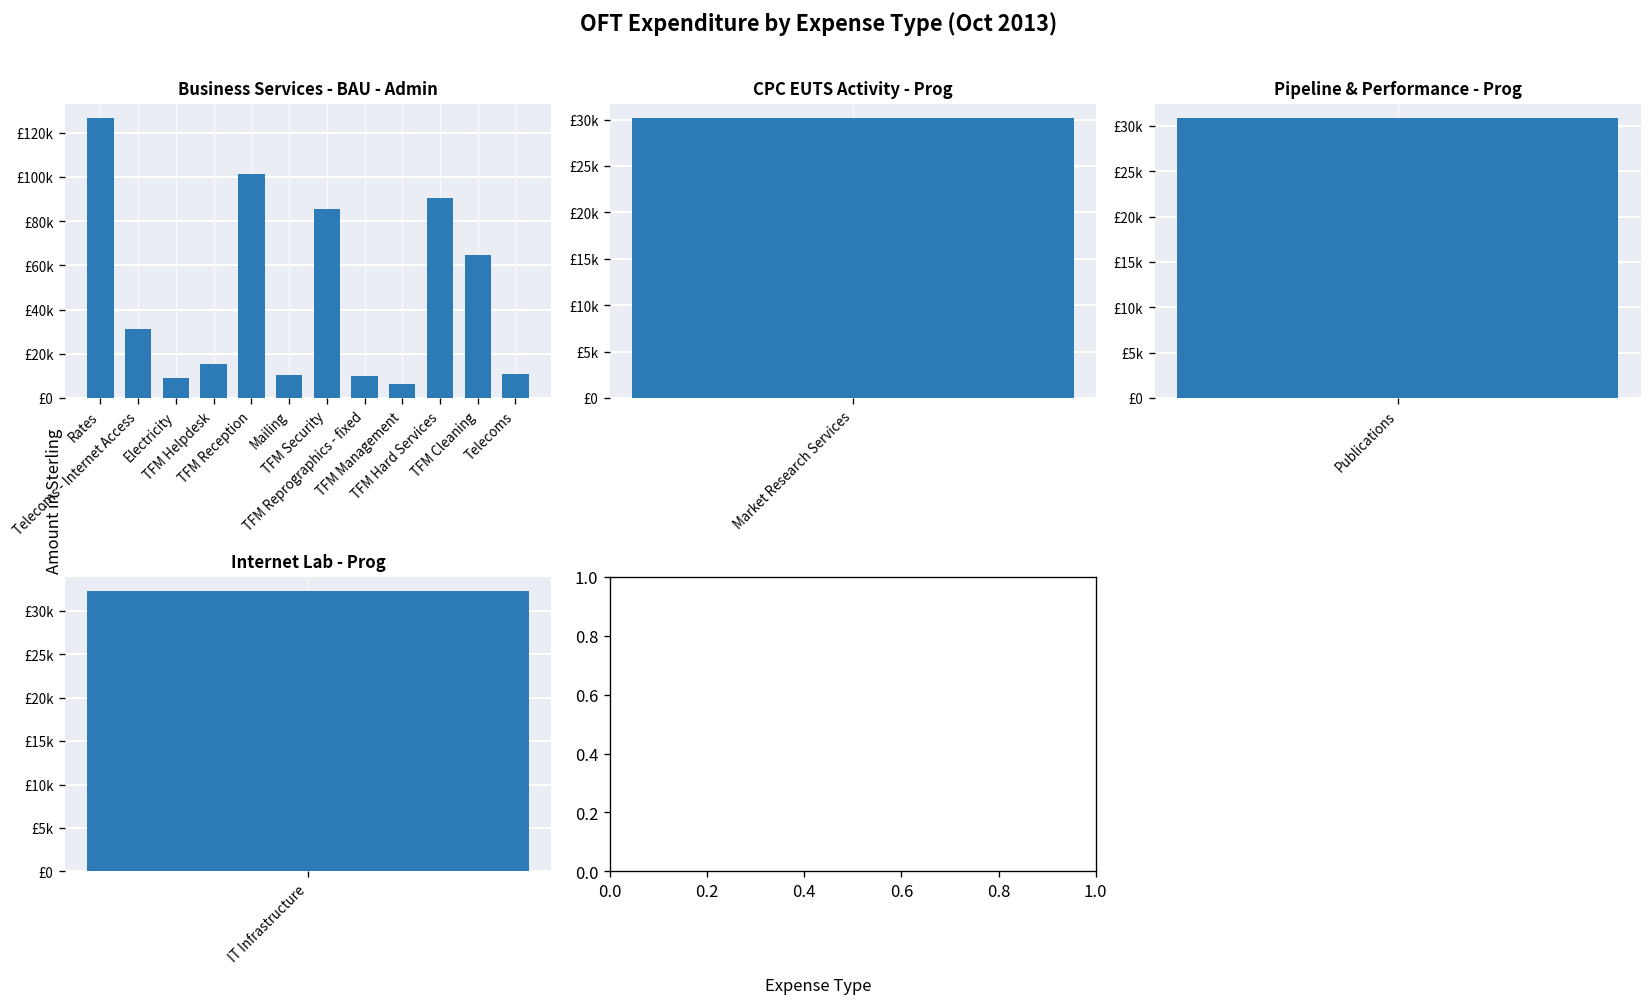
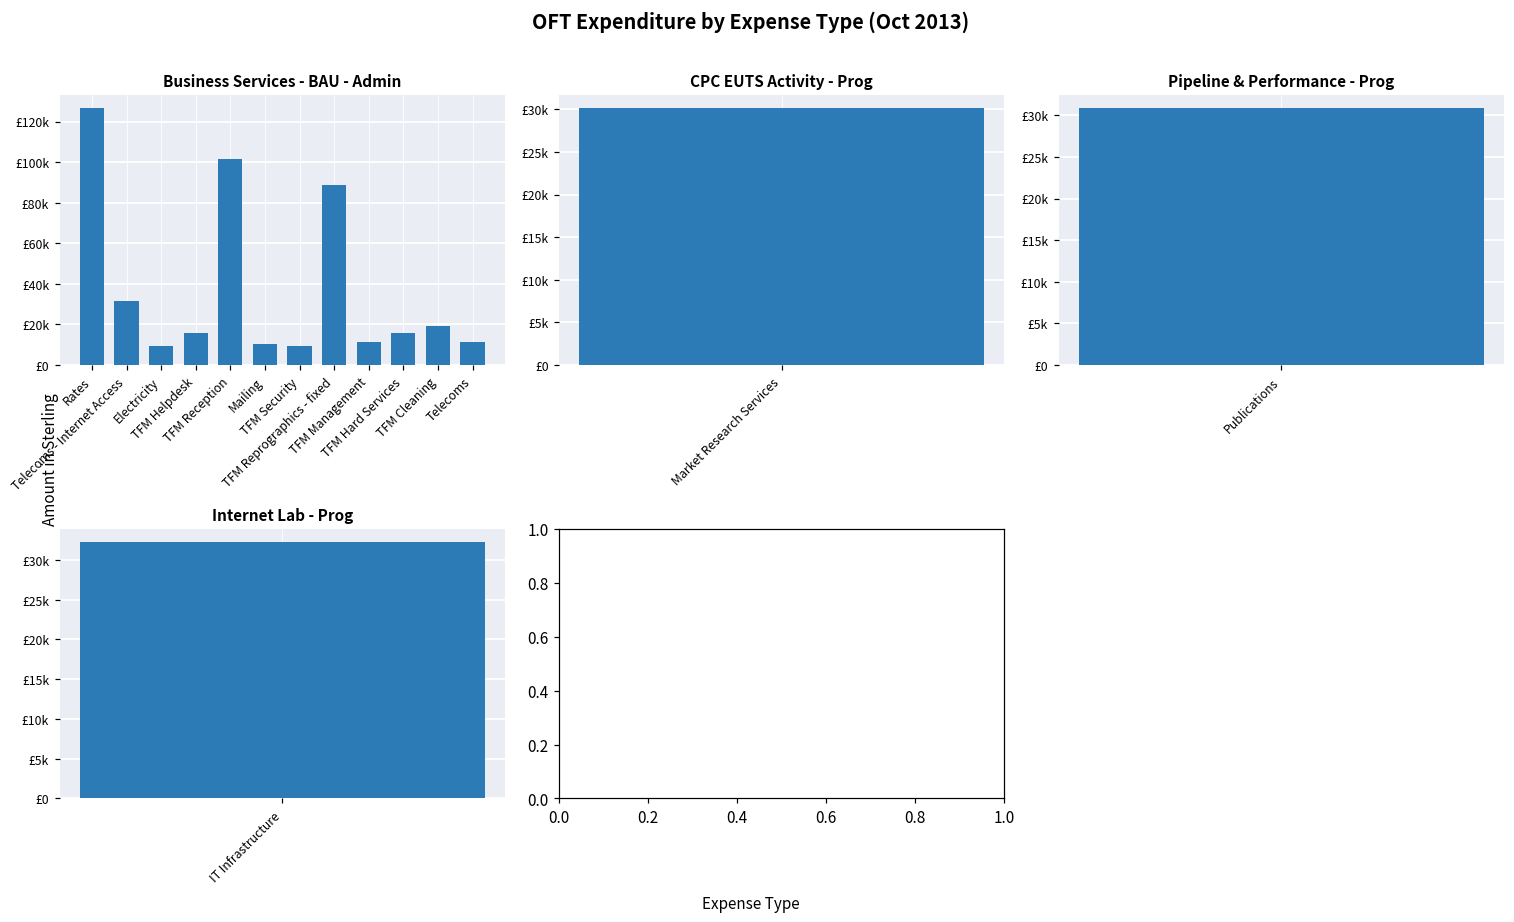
  {
    "Business Services - BAU - Admin": {
      "Rates": "£127000",
      "Telecoms - Internet Access": "£31000",
      "Electricity": "£9000",
      "TFM Helpdesk": "£15000",
      "TFM Reception": "£102000",
      "Mailing": "£10000",
-     "TFM Security": "£85000",
-     "TFM Reprographics - fixed": "£10000",
-     "TFM Management": "£6000",
-     "TFM Hard Services": "£91000",
-     "TFM Cleaning": "£65000",
+     "TFM Security": "£9000",
+     "TFM Reprographics - fixed": "£89000",
+     "TFM Management": "£11000",
+     "TFM Hard Services": "£16000",
+     "TFM Cleaning": "£19000",
      "Telecoms": "£11000"
    },
    "CPC EUTS Activity - Prog": {
      "Market Research Services": "£30000"
    },
    "Pipeline & Performance - Prog": {
      "Publications": "£31000"
    },
    "Internet Lab - Prog": {
      "IT Infrastructure": "£32000"
    }
  }
